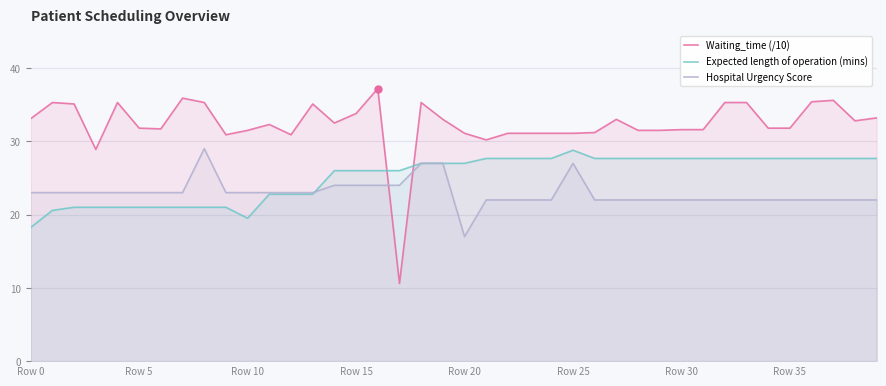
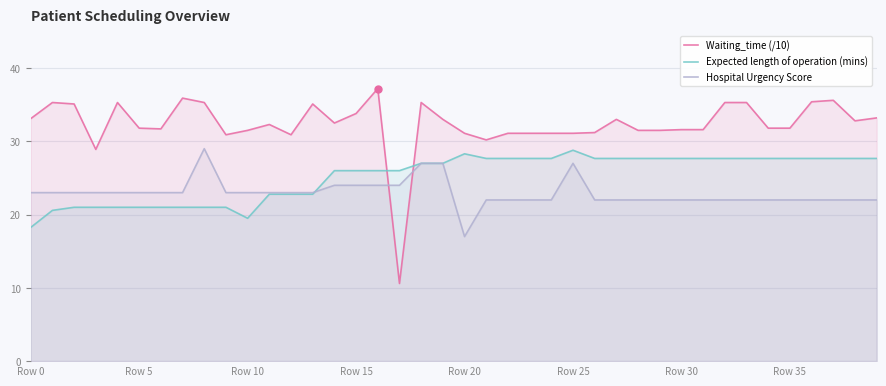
  {
    "Expected length of operation (mins)": {
      "Row 0": 18,
      "Row 5": 21,
      "Row 10": 20,
      "Row 15": 26,
-     "Row 20": 27,
+     "Row 20": 28,
      "Row 25": 29,
      "Row 30": 28,
      "Row 35": 28
    },
    "Hospital Urgency Score": {
      "Row 0": 23,
      "Row 5": 23,
      "Row 10": 23,
      "Row 15": 24,
      "Row 20": 17,
      "Row 25": 27,
      "Row 30": 22,
      "Row 35": 22
    }
  }
